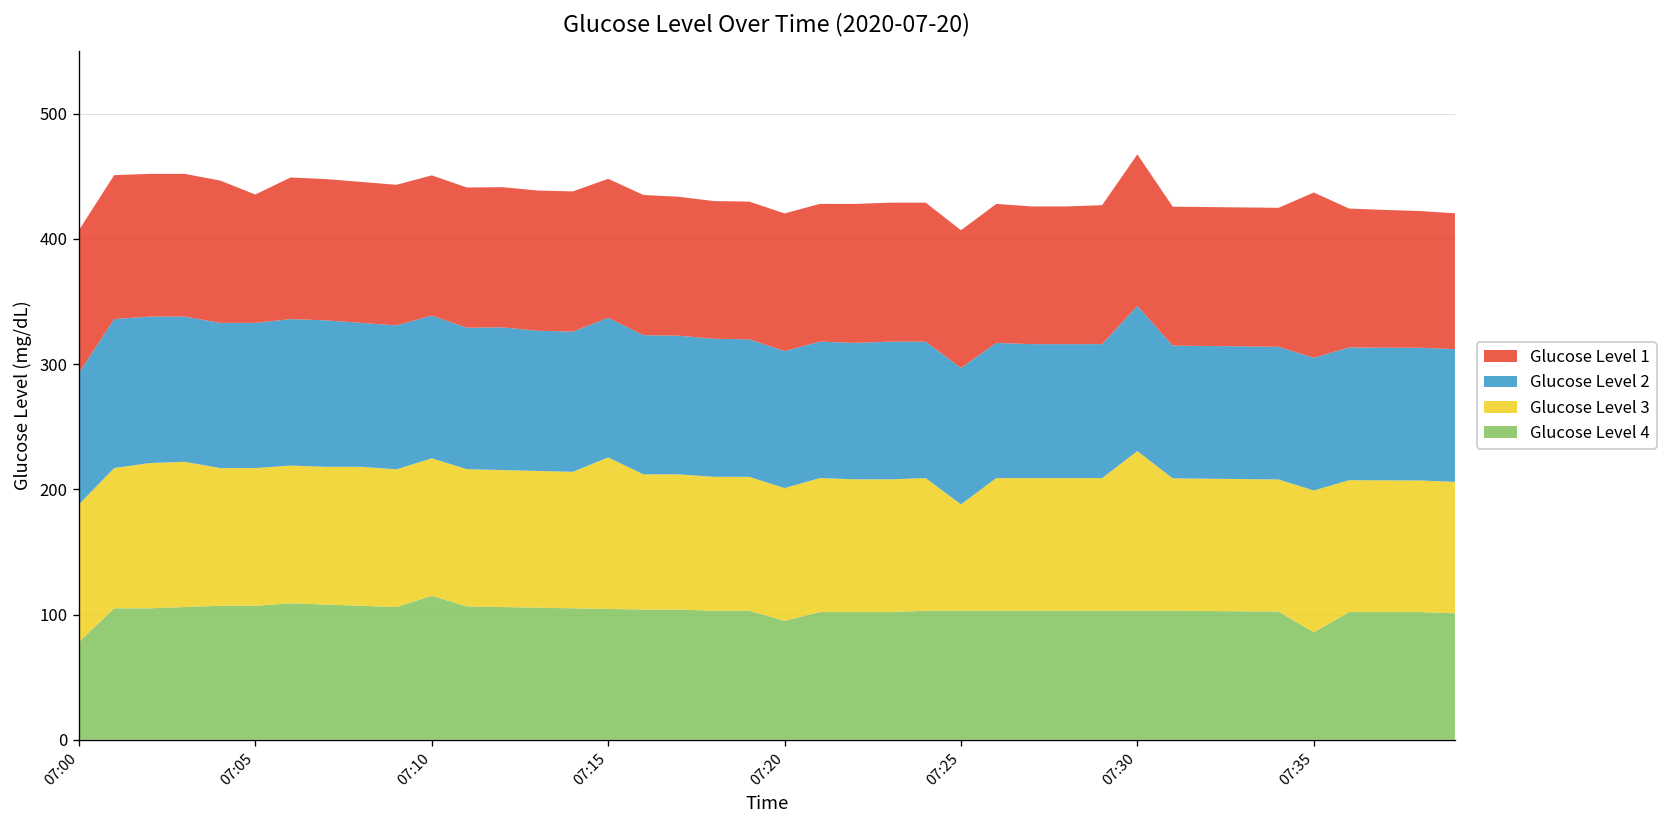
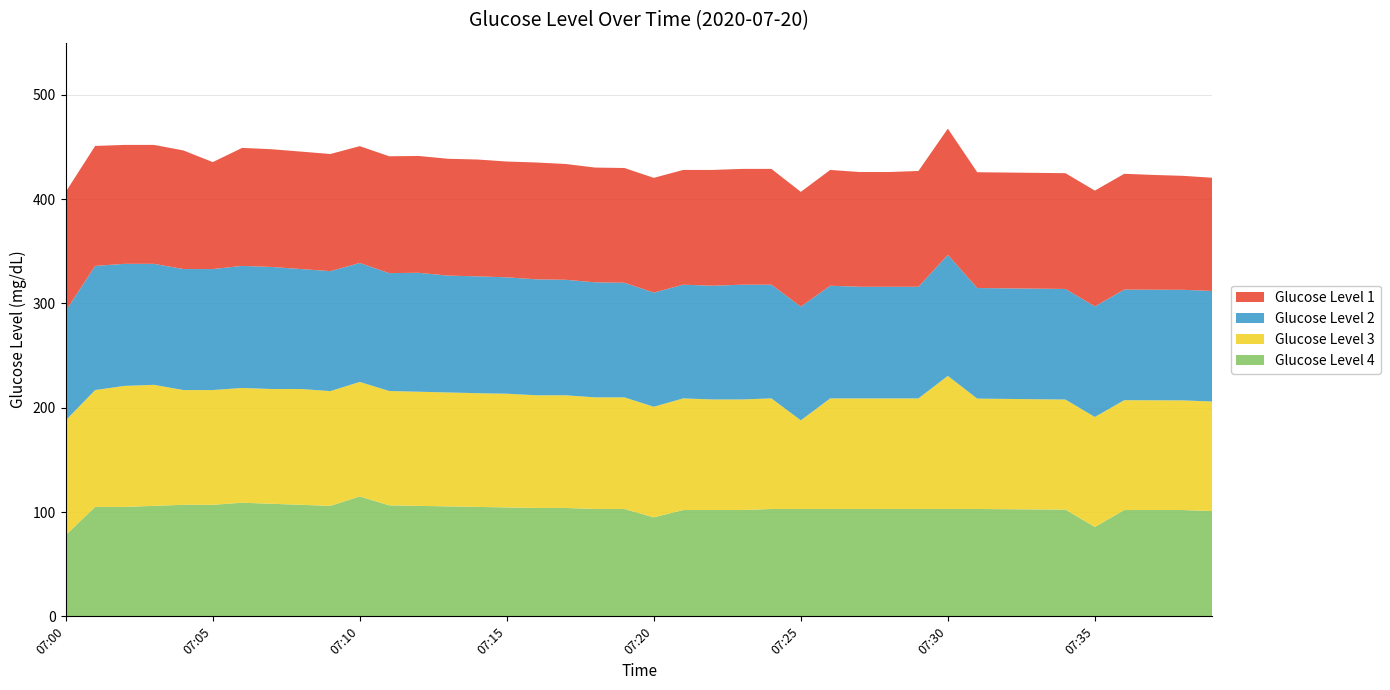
  {
    "Glucose Level 4": {
      "07:00": 78,
      "07:05": 107,
      "07:10": 115,
      "07:15": 105,
      "07:20": 95,
      "07:25": 103,
      "07:30": 103,
      "07:35": 86
    },
    "Glucose Level 3": {
      "07:00": 110,
      "07:05": 110,
      "07:10": 110,
-     "07:15": 121,
+     "07:15": 109,
      "07:20": 106,
      "07:25": 85,
      "07:30": 128,
-     "07:35": 113
+     "07:35": 105
    },
    "Glucose Level 2": {
      "07:00": 105,
      "07:05": 116,
      "07:10": 114,
      "07:15": 112,
      "07:20": 109,
      "07:25": 109,
      "07:30": 116,
      "07:35": 106
    },
    "Glucose Level 1": {
      "07:00": 114,
      "07:05": 103,
      "07:10": 112,
      "07:15": 111,
      "07:20": 110,
      "07:25": 110,
      "07:30": 121,
-     "07:35": 132
+     "07:35": 111
    }
  }
